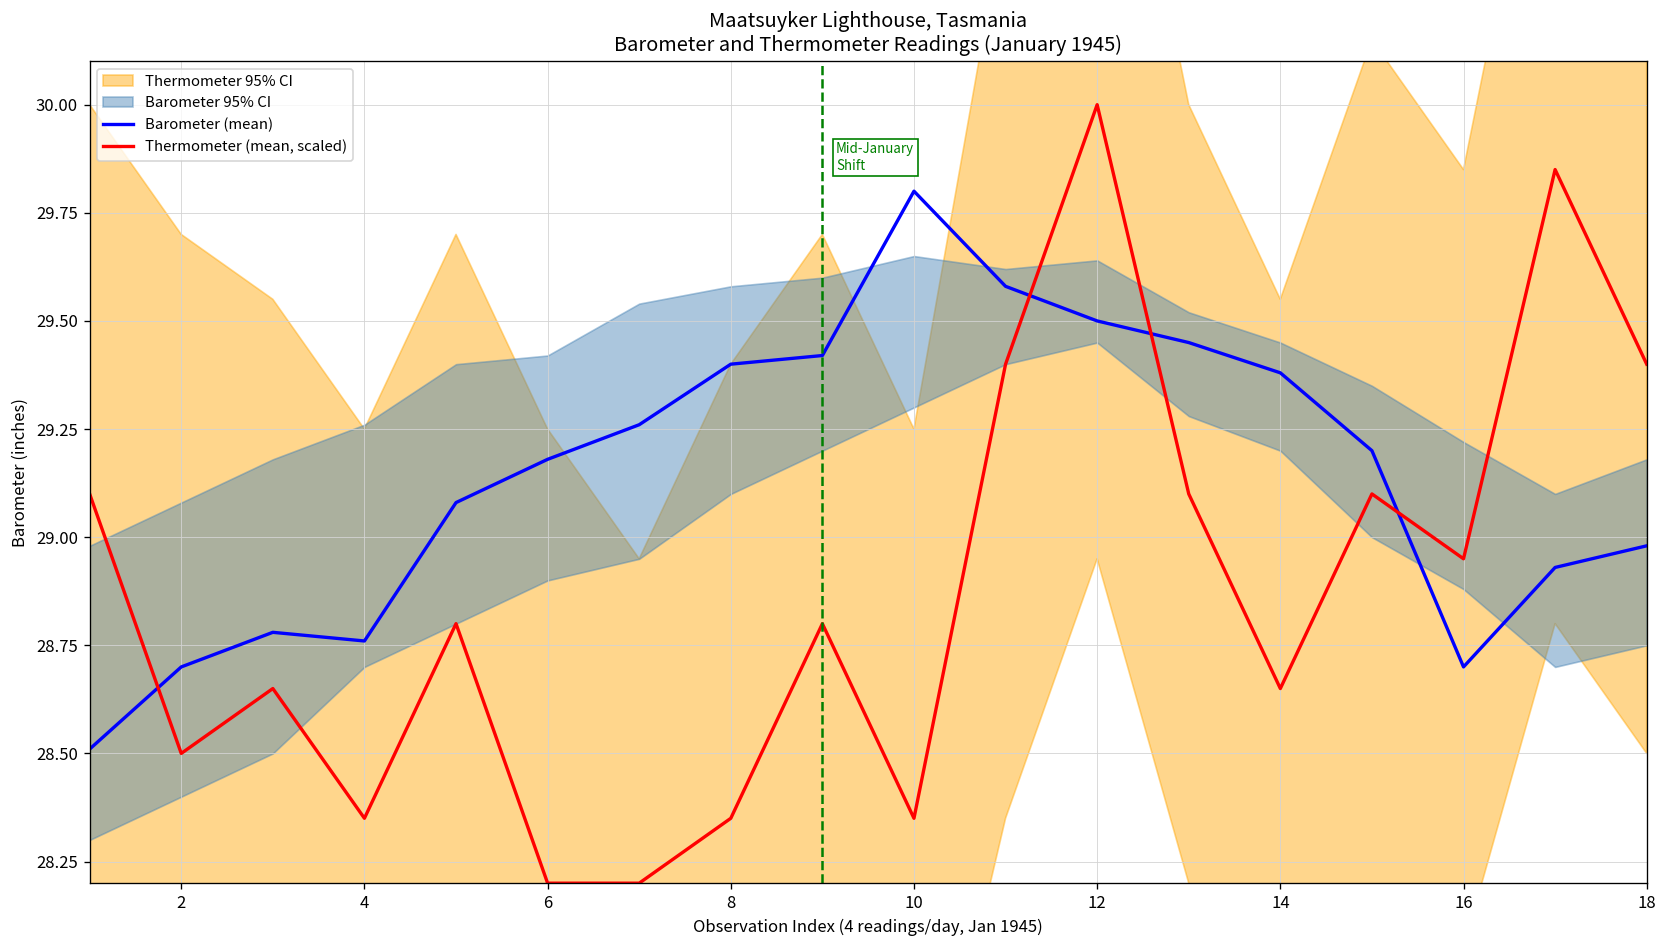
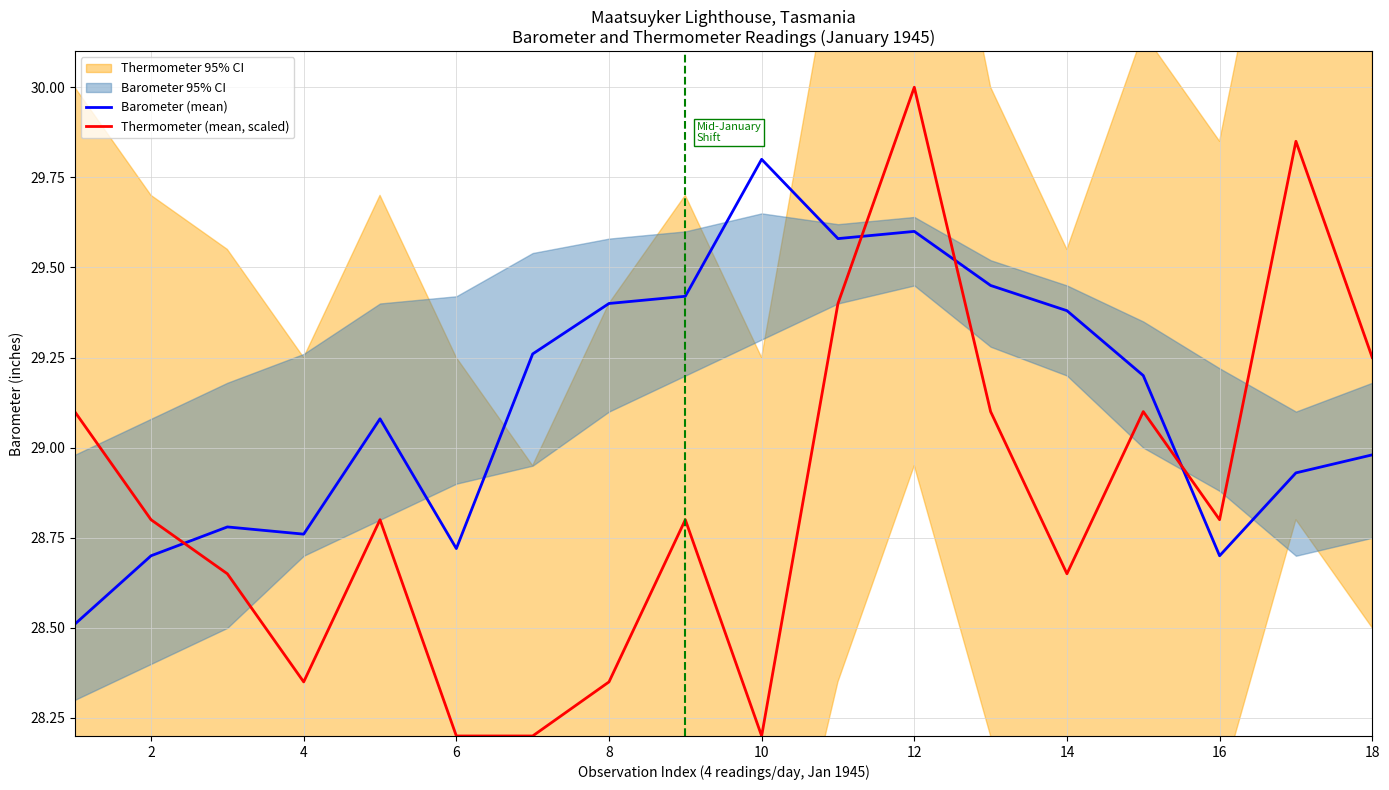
  {
    "Barometer (mean)": {
      "2": 28.70,
      "4": 28.76,
-     "6": 29.18,
+     "6": 28.72,
      "10": 29.80,
-     "12": 29.5,
+     "12": 29.6,
      "14": 29.38,
      "16": 28.70,
      "18": 28.98
    },
    "Thermometer (mean, scaled)": {
-     "2": 28.50,
+     "2": 28.80,
      "4": 28.35,
      "6": 28.20,
      "8": 28.35,
-     "10": 28.35,
+     "10": 28.20,
      "12": 30.00,
      "14": 28.65,
-     "16": 28.95,
-     "18": 29.40
+     "16": 28.80,
+     "18": 29.25
    }
  }
